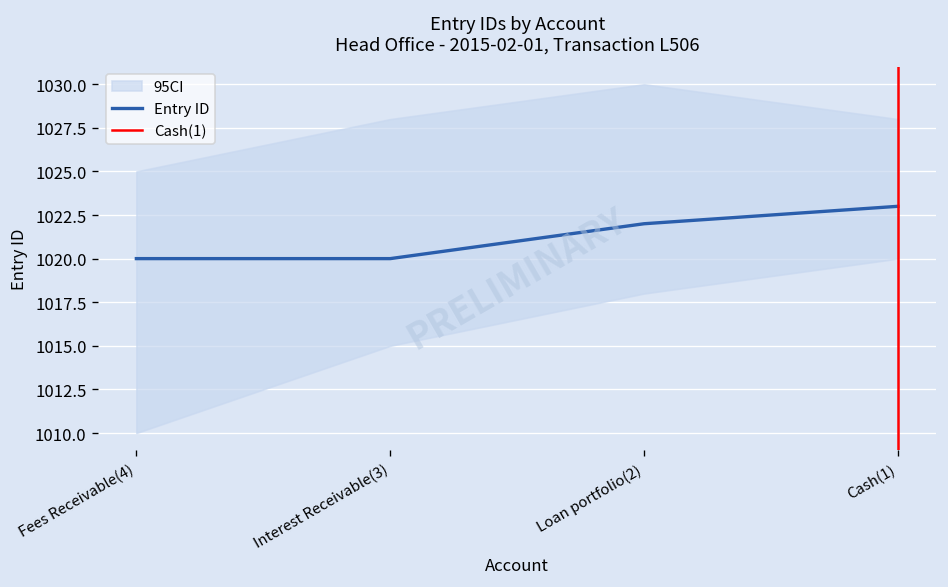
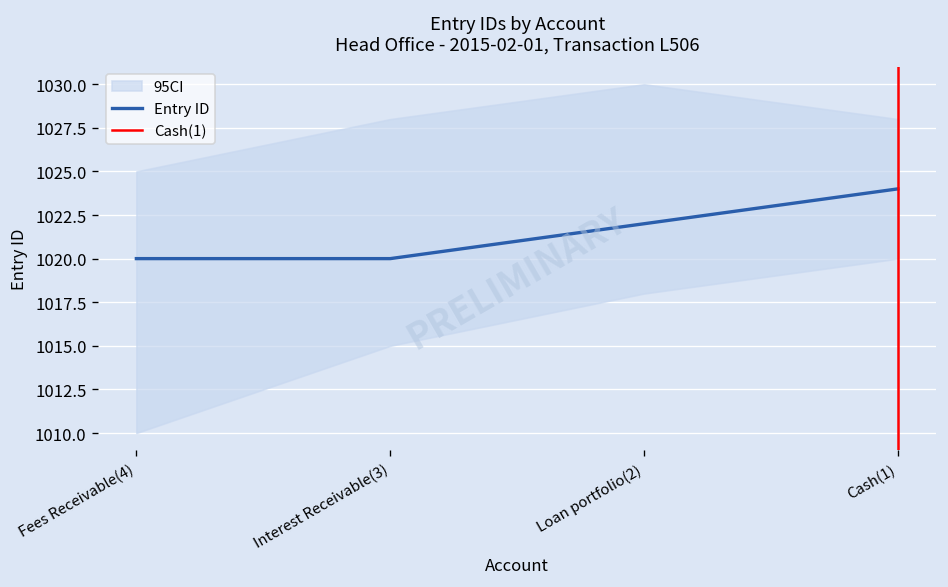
  {
    "Entry ID": {
      "Fees Receivable(4)": 1020,
      "Interest Receivable(3)": 1020,
      "Loan portfolio(2)": 1022,
-     "Cash(1)": 1023
+     "Cash(1)": 1024
    }
  }
